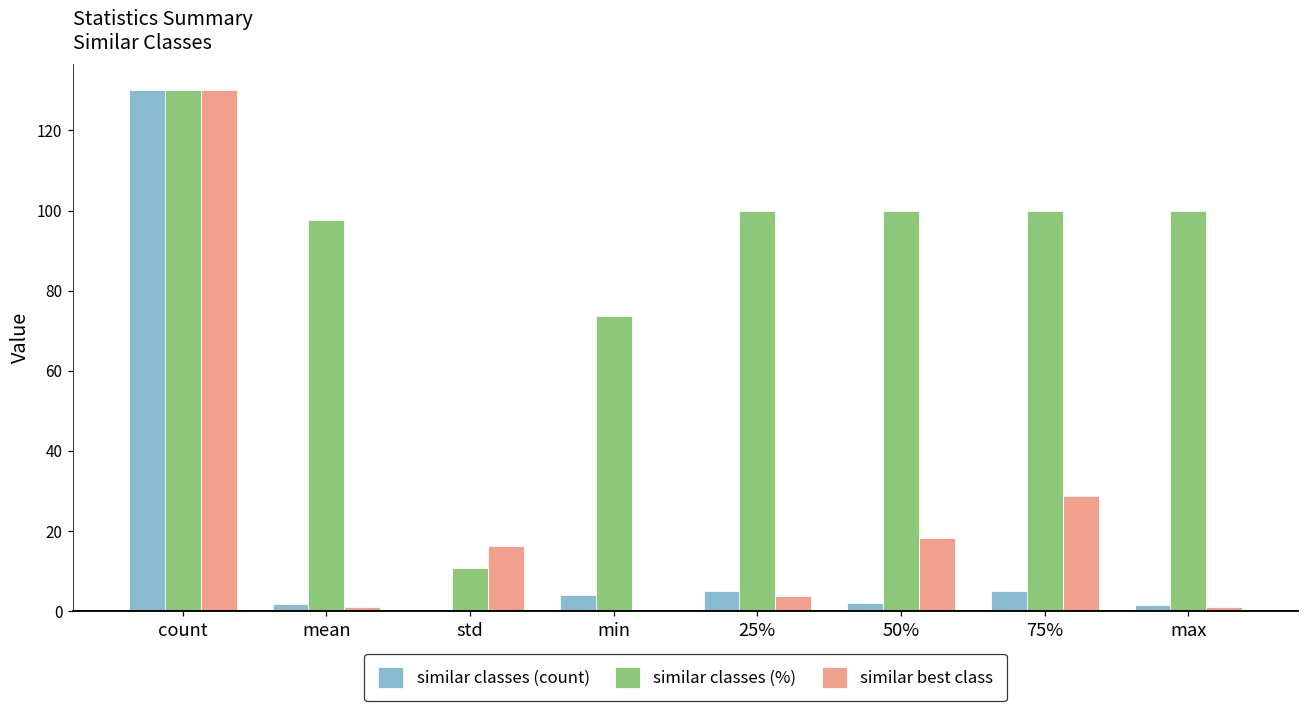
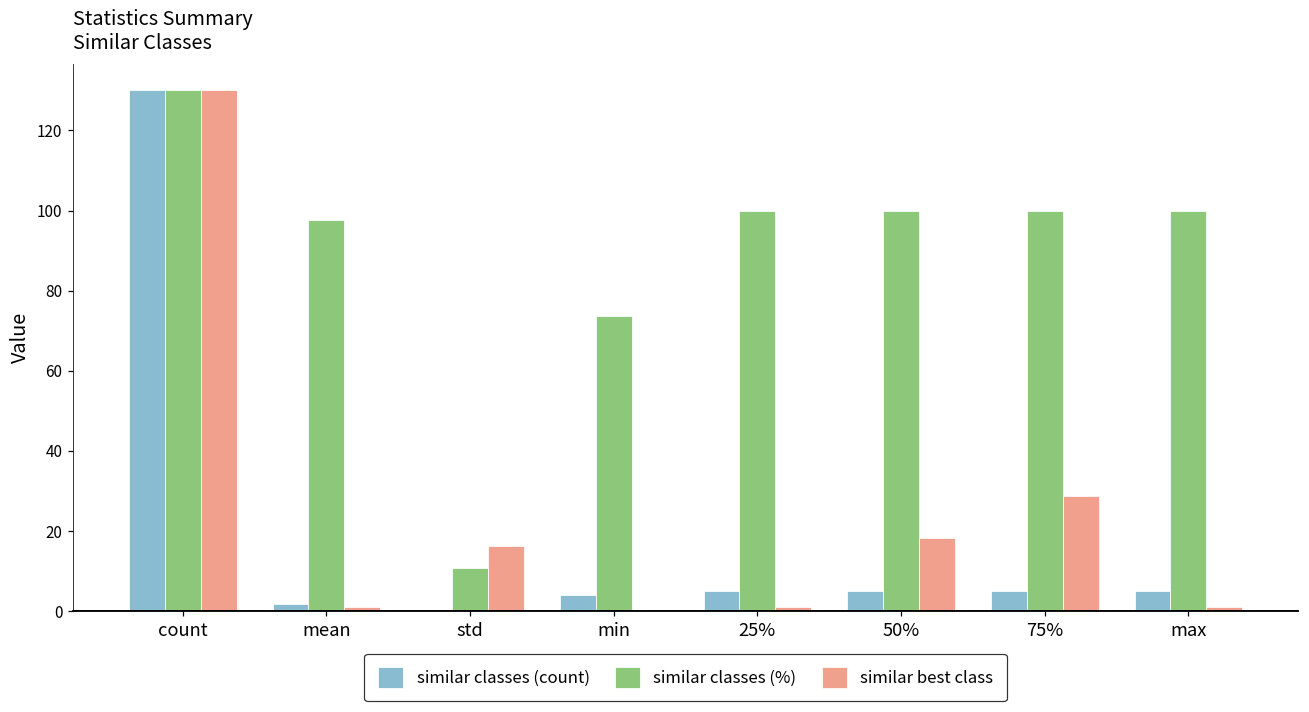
  {
    "similar classes (count)": {
      "count": 130,
      "mean": 2,
      "min": 4,
      "25%": 5,
-     "50%": 2,
+     "50%": 5,
      "75%": 5,
-     "max": 1
+     "max": 5
    },
    "similar classes (%)": {
      "count": 130,
      "mean": 98,
      "std": 11,
      "min": 74,
      "25%": 100,
      "50%": 100,
      "75%": 100,
      "max": 100
    },
    "similar best class": {
      "count": 130,
      "mean": 1,
      "std": 16,
      "min": 0,
-     "25%": 4,
+     "25%": 1,
      "50%": 18,
      "75%": 29,
      "max": 1
    }
  }
